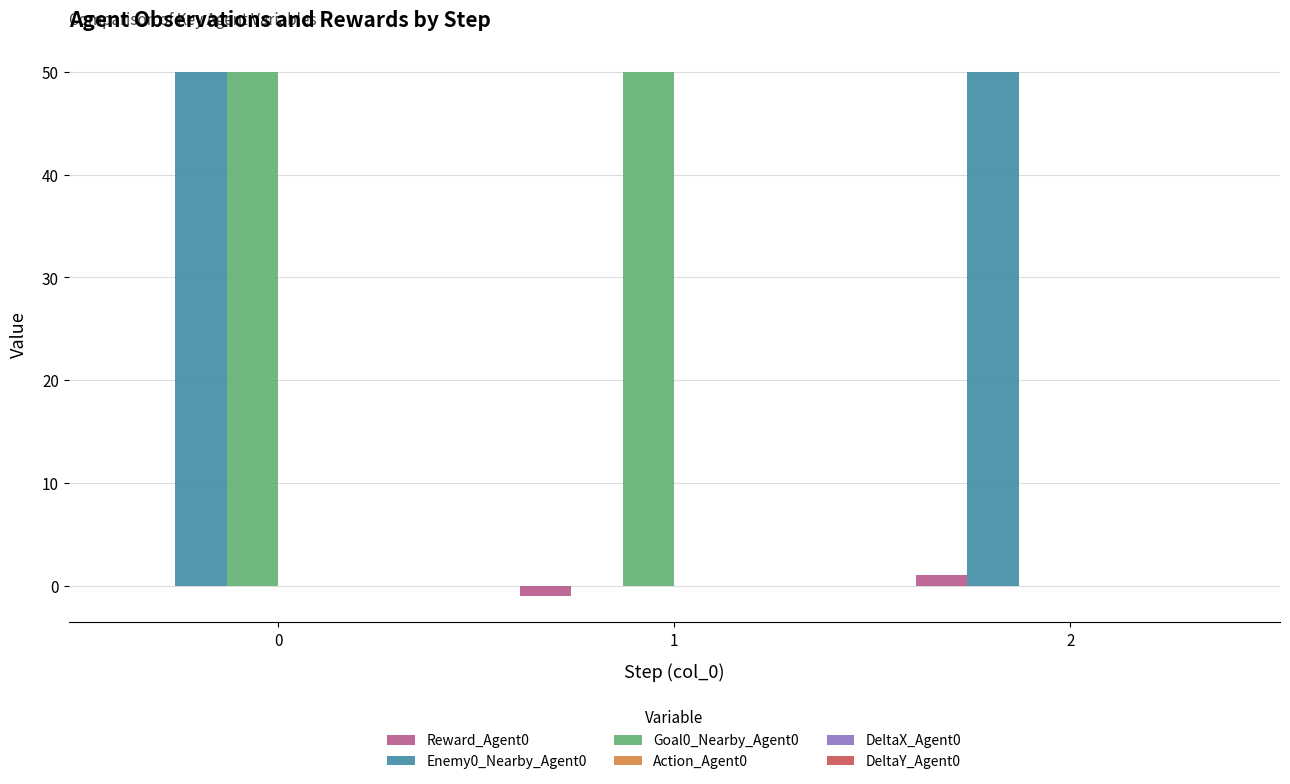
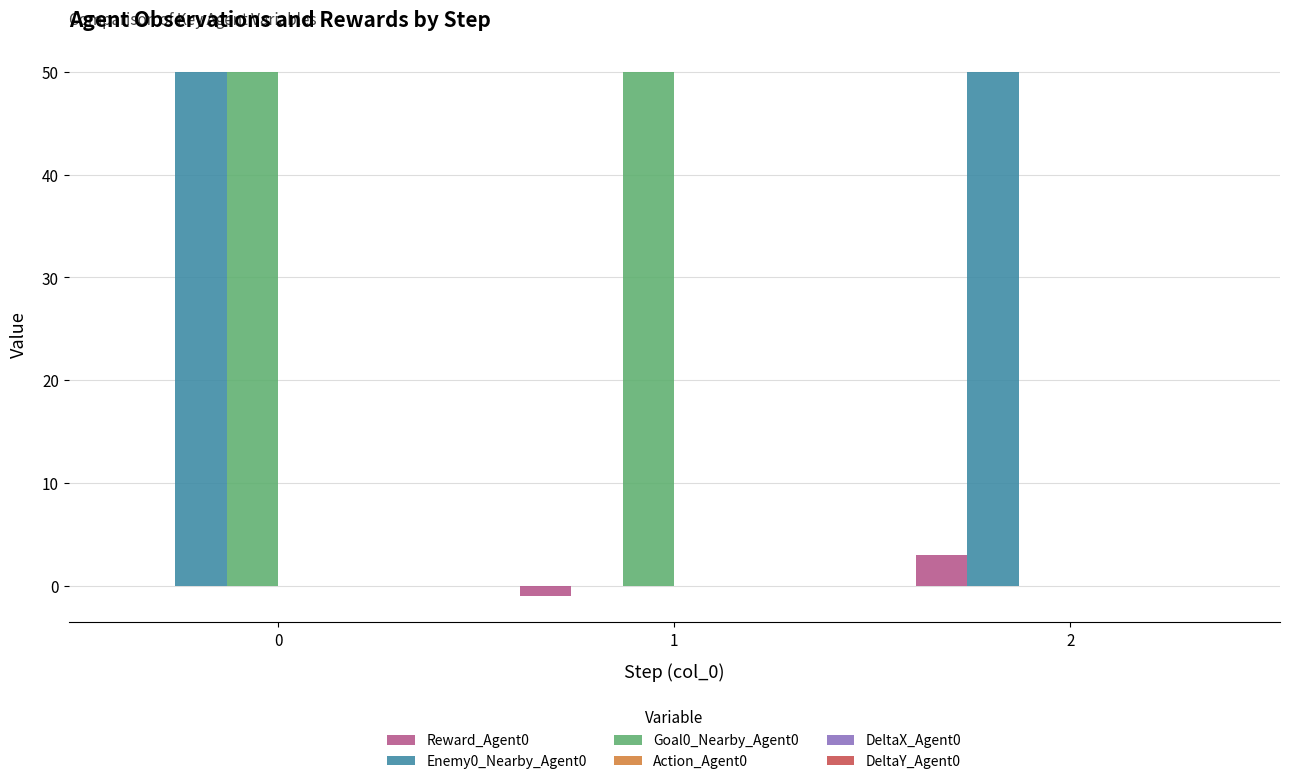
  {
    "Reward_Agent0": {
      "0": 0,
      "1": -1,
-     "2": 1
+     "2": 3
    },
    "Enemy0_Nearby_Agent0": {
      "0": 50,
      "1": 0,
      "2": 50
    },
    "Goal0_Nearby_Agent0": {
      "0": 50,
      "1": 50,
      "2": 0
    },
    "DeltaX_Agent0": {
      "0": 0,
      "1": 0,
      "2": 0
    }
  }
